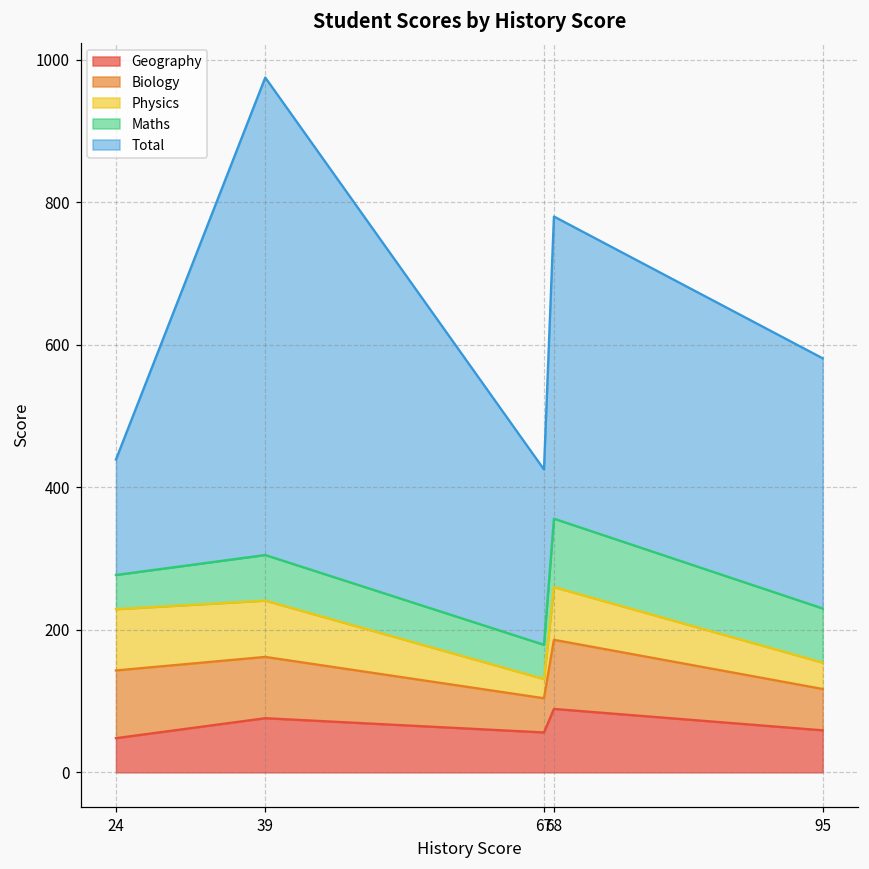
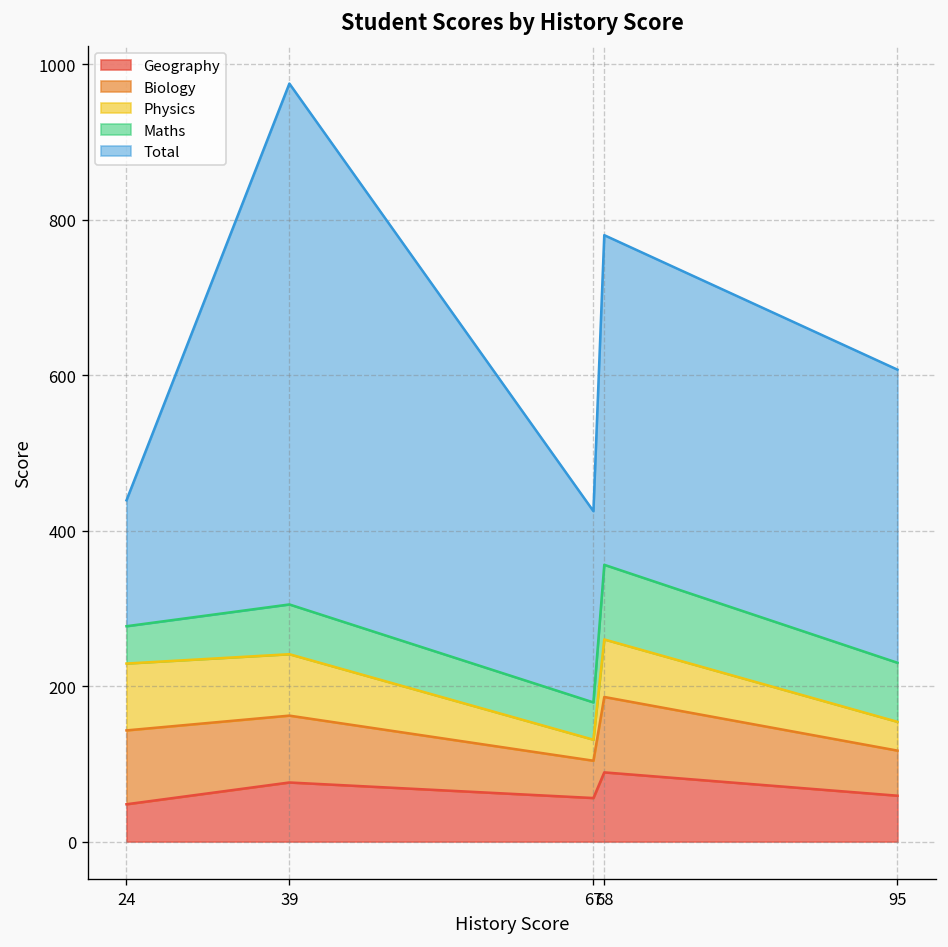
  {
    "Physics": {
      "24": 90,
      "39": 80,
      "95": 40
    },
    "Maths": {
      "24": 50,
      "39": 60,
      "95": 80
    },
    "Total": {
      "24": 160,
      "39": 670,
-     "95": 350
+     "95": 380
    }
  }
